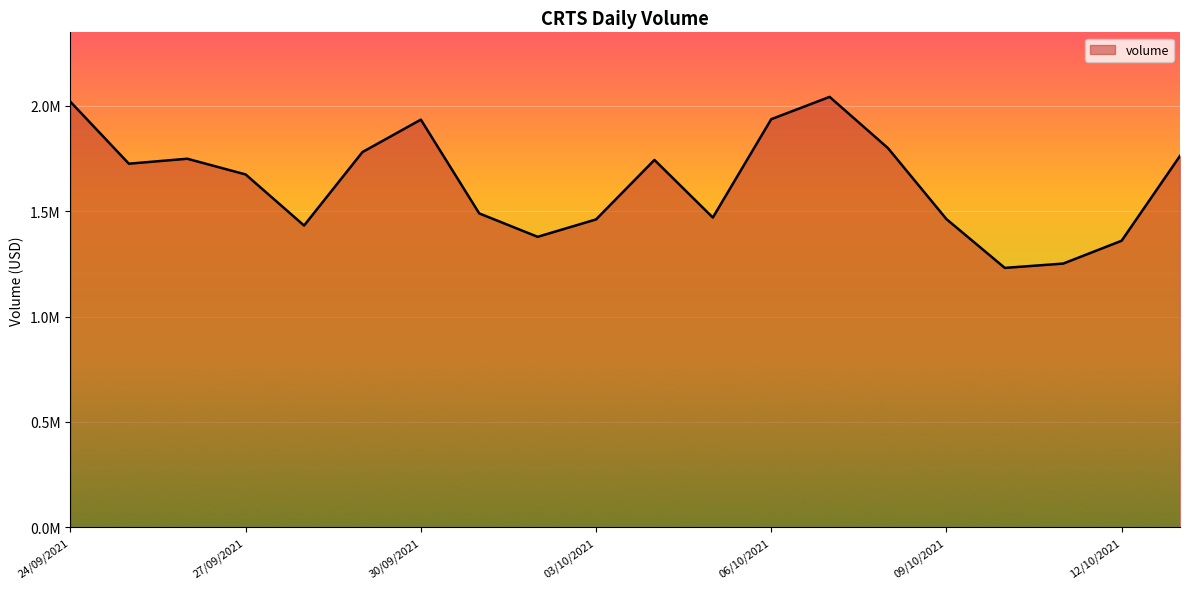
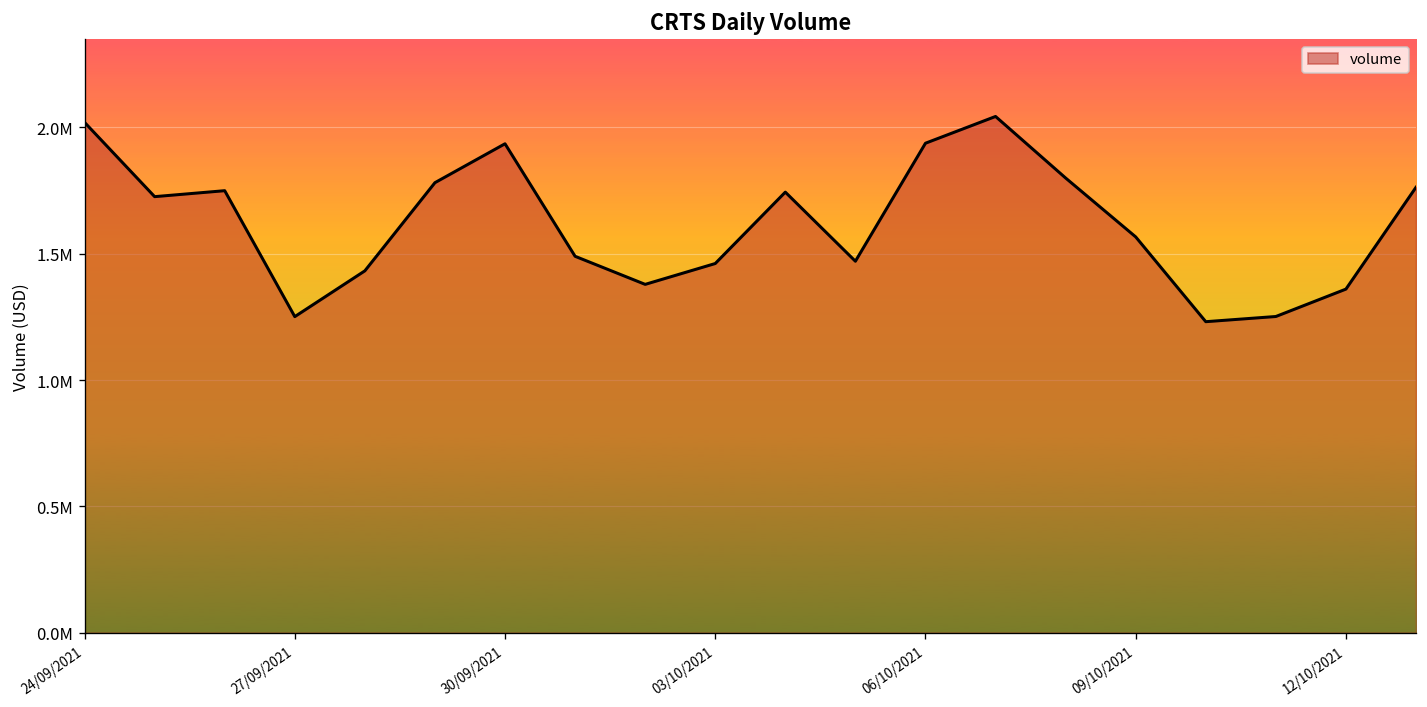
  {
    "24/09/2021": 2020000,
-   "27/09/2021": 1670000,
+   "27/09/2021": 1250000,
    "30/09/2021": 1930000,
    "03/10/2021": 1460000,
    "06/10/2021": 1940000,
-   "09/10/2021": 1460000,
+   "09/10/2021": 1570000,
    "12/10/2021": 1360000
  }
